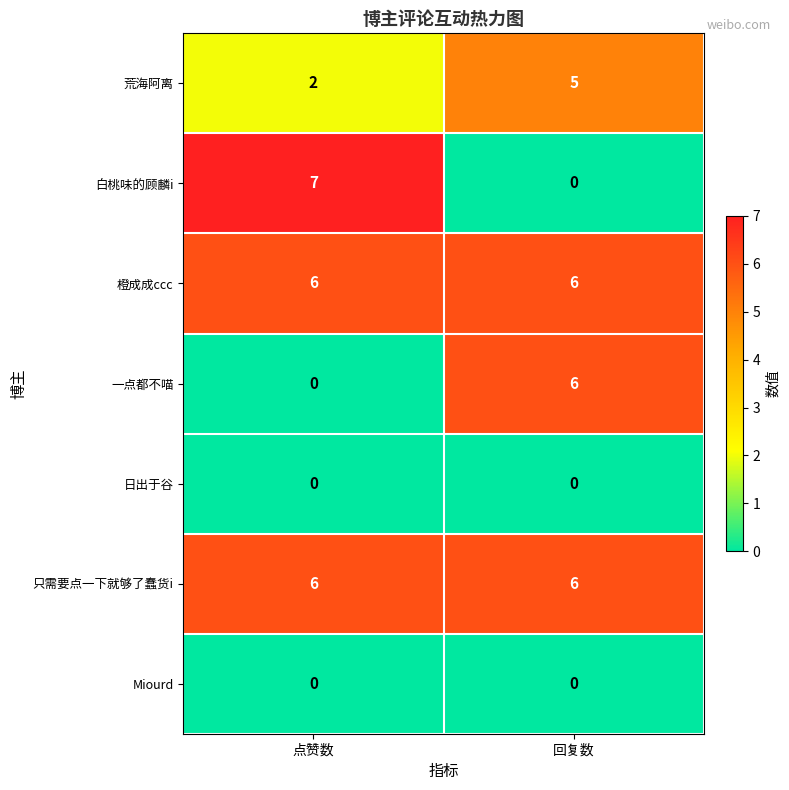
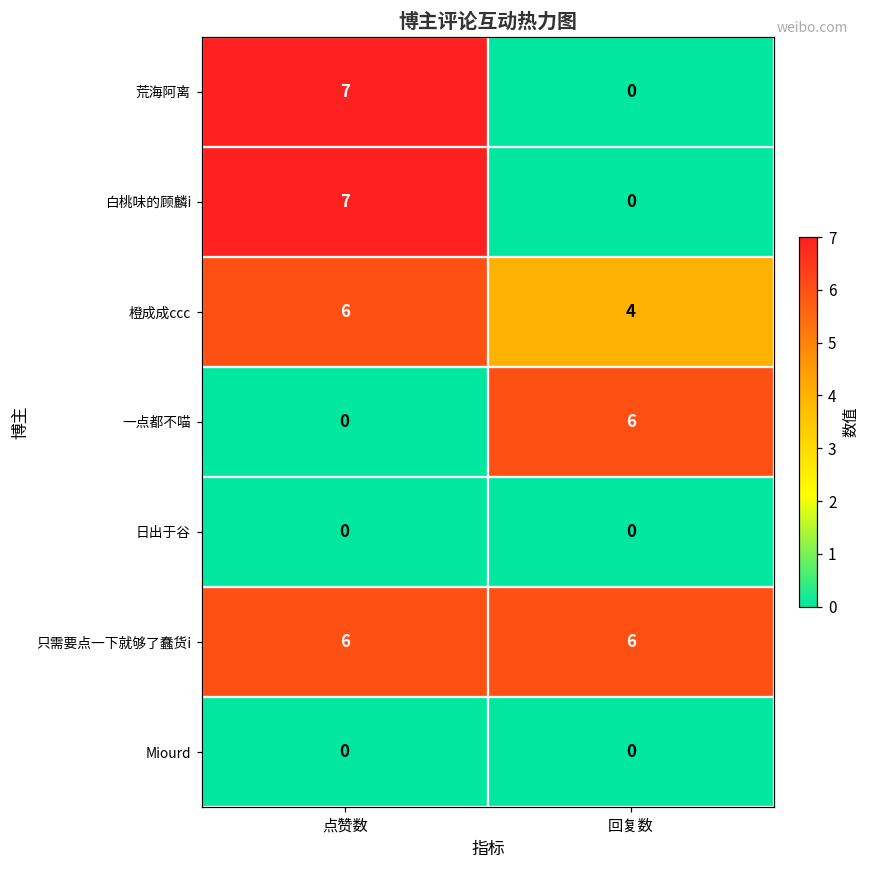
  {
    "荒海阿离": {
-     "点赞数": 2,
-     "回复数": 5
+     "点赞数": 7,
+     "回复数": 0
    },
    "白桃味的顾麟i": {
      "点赞数": 7,
      "回复数": 0
    },
    "橙成成ccc": {
      "点赞数": 6,
-     "回复数": 6
+     "回复数": 4
    },
    "一点都不喵": {
      "点赞数": 0,
      "回复数": 6
    },
    "日出于谷": {
      "点赞数": 0,
      "回复数": 0
    },
    "只需要点一下就够了蠢货i": {
      "点赞数": 6,
      "回复数": 6
    },
    "Miourd": {
      "点赞数": 0,
      "回复数": 0
    }
  }
